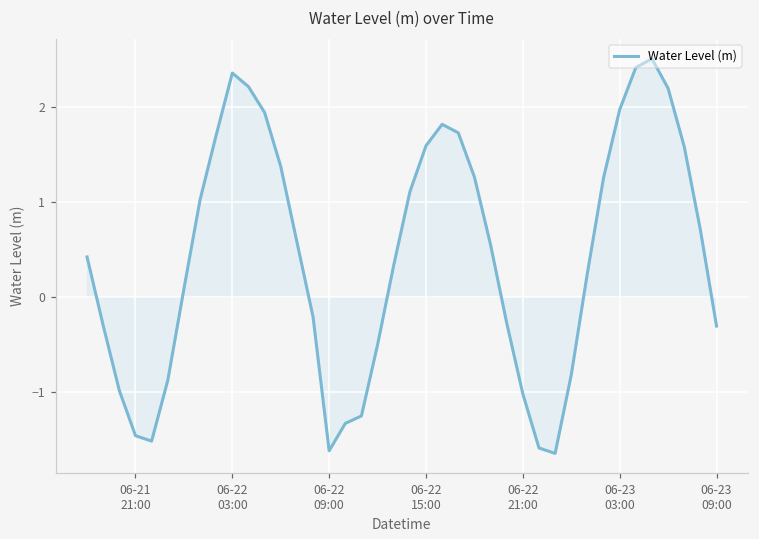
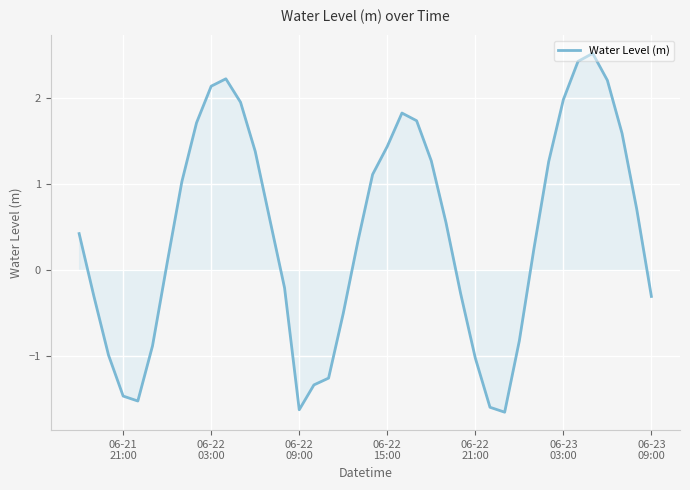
  {
    "Water Level (m)": {
      "06-21 21:00": -1.5,
-     "06-22 03:00": 2.4,
+     "06-22 03:00": 2.1,
      "06-22 09:00": -1.6,
-     "06-22 15:00": 1.6,
+     "06-22 15:00": 1.4,
      "06-22 21:00": -1.0,
      "06-23 09:00": -0.3
    }
  }
